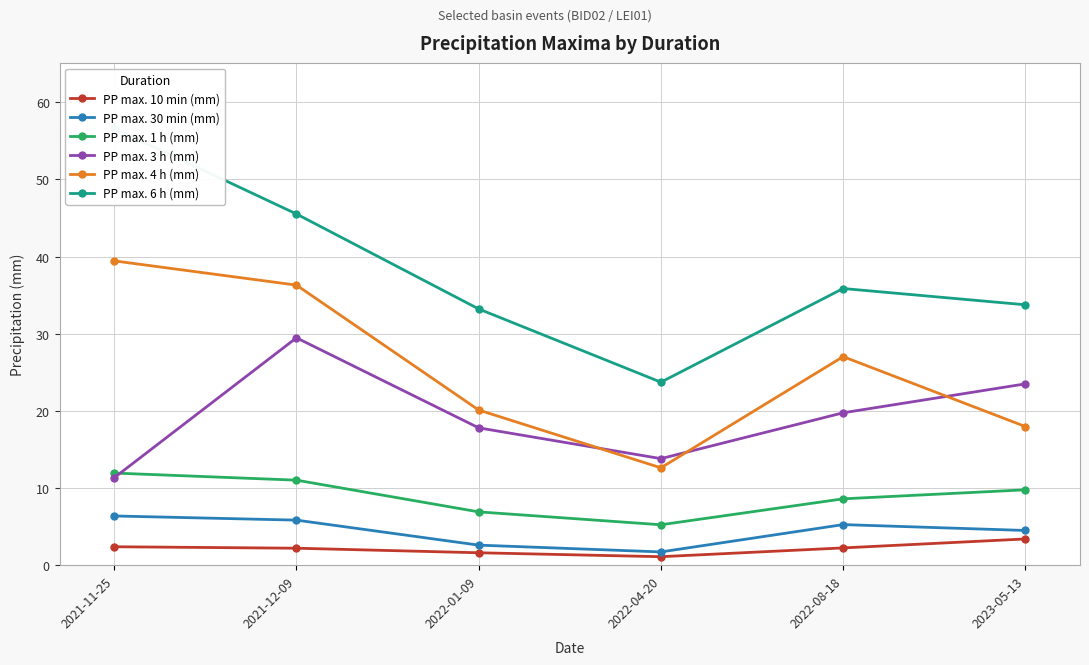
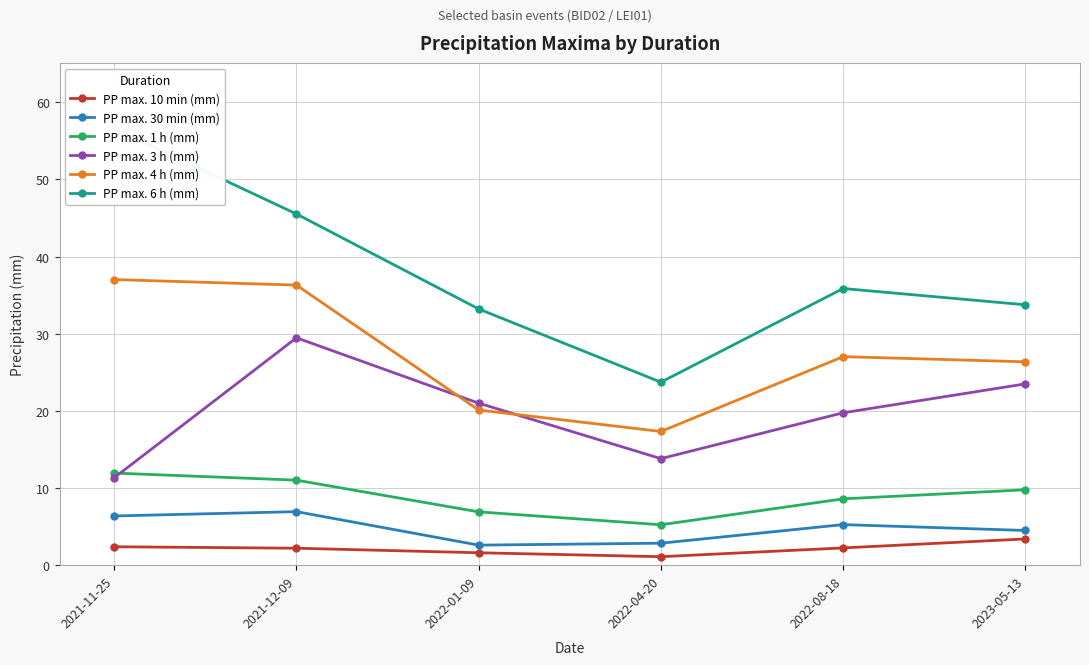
  {
    "PP max. 10 min (mm)": {
      "2021-11-25": 2,
      "2021-12-09": 2,
      "2022-01-09": 2,
      "2022-04-20": 1,
      "2022-08-18": 2,
      "2023-05-13": 3
    },
    "PP max. 30 min (mm)": {
      "2021-11-25": 6,
-     "2021-12-09": 6,
+     "2021-12-09": 7,
      "2022-01-09": 3,
-     "2022-04-20": 2,
+     "2022-04-20": 3,
      "2022-08-18": 5,
      "2023-05-13": 5
    },
    "PP max. 3 h (mm)": {
      "2021-11-25": 11,
      "2021-12-09": 29,
-     "2022-01-09": 18,
+     "2022-01-09": 21,
      "2022-04-20": 14,
      "2022-08-18": 20,
      "2023-05-13": 24
    },
    "PP max. 4 h (mm)": {
-     "2021-11-25": 39,
+     "2021-11-25": 37,
      "2021-12-09": 36,
      "2022-01-09": 20,
-     "2022-04-20": 13,
+     "2022-04-20": 17,
      "2022-08-18": 27,
-     "2023-05-13": 18
+     "2023-05-13": 26
    }
  }
